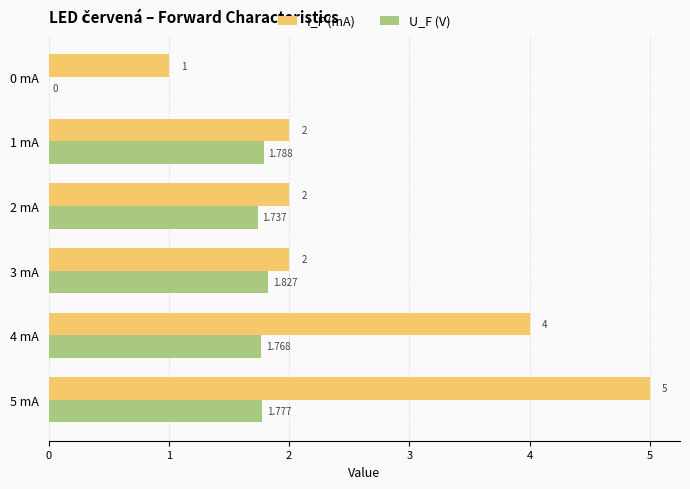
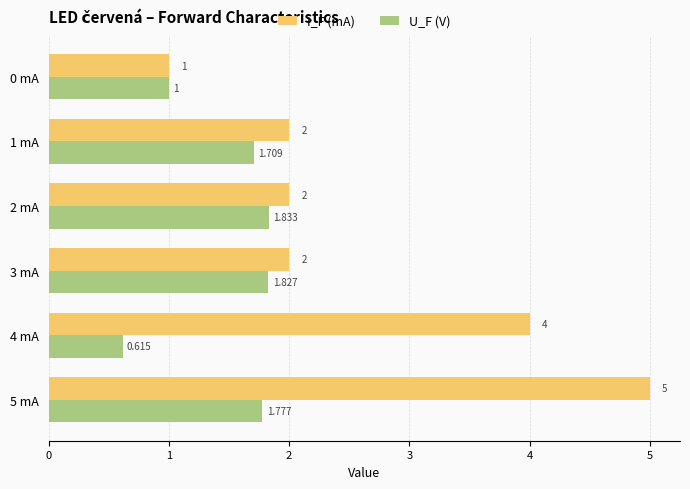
  {
    "I_F (mA)": {
      "0 mA": 1,
      "1 mA": 2,
      "2 mA": 2,
      "3 mA": 2,
      "4 mA": 4,
      "5 mA": 5
    },
    "U_F (V)": {
-     "0 mA": 0,
-     "1 mA": 1.788,
-     "2 mA": 1.737,
+     "0 mA": 1,
+     "1 mA": 1.709,
+     "2 mA": 1.833,
      "3 mA": 1.827,
-     "4 mA": 1.768,
+     "4 mA": 0.615,
      "5 mA": 1.777
    }
  }
